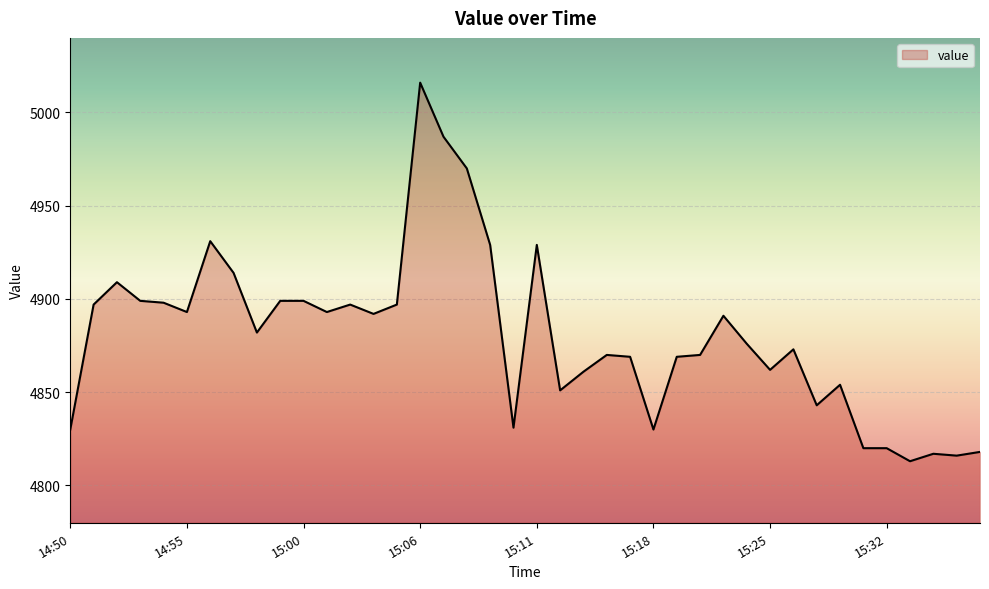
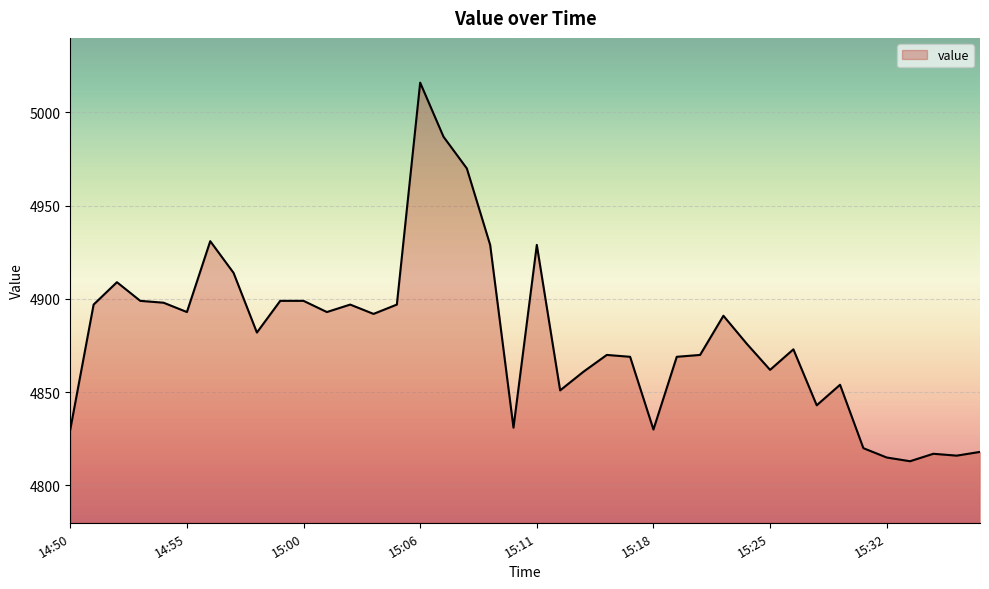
  {
    "14:50": 4830,
    "14:55": 4893,
    "15:00": 4899,
    "15:06": 5016,
    "15:11": 4929,
    "15:18": 4830,
    "15:25": 4862,
-   "15:32": 4820
+   "15:32": 4815
  }
